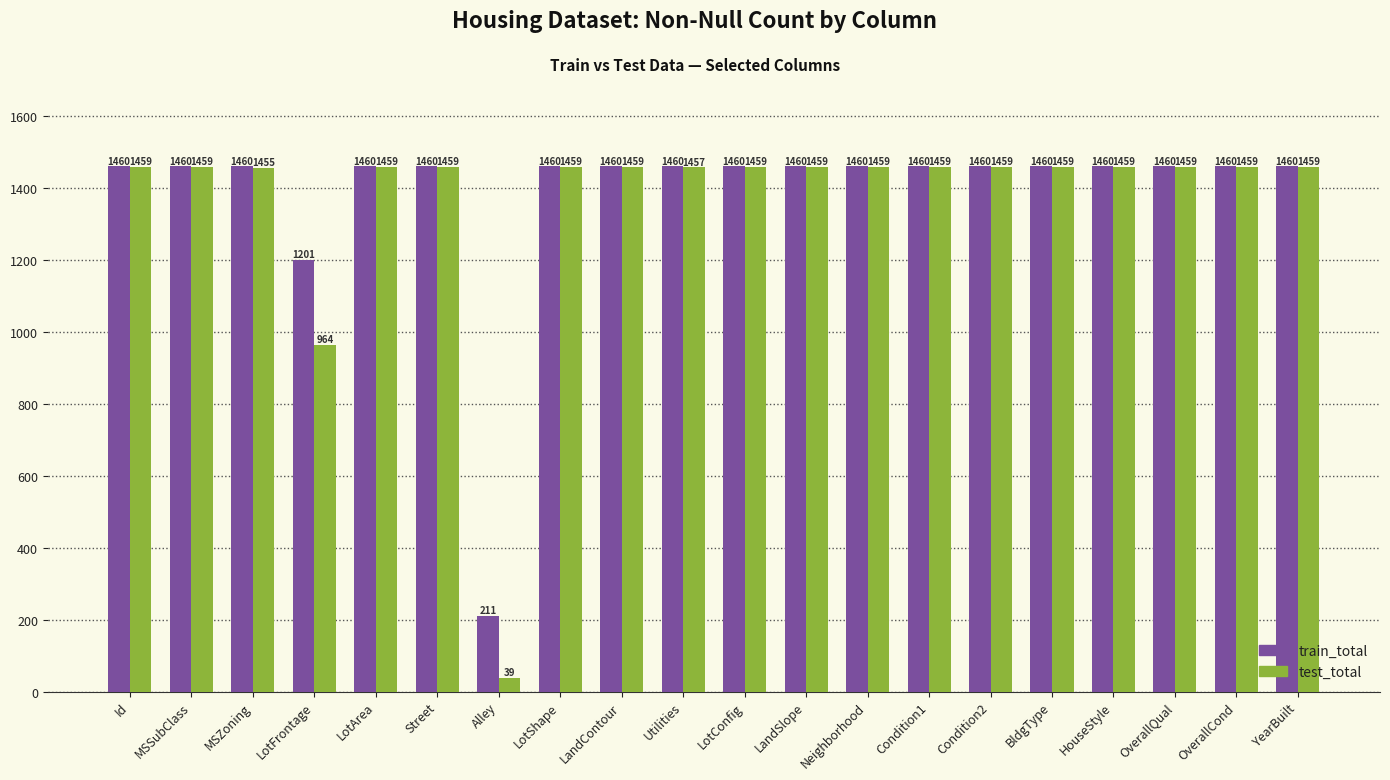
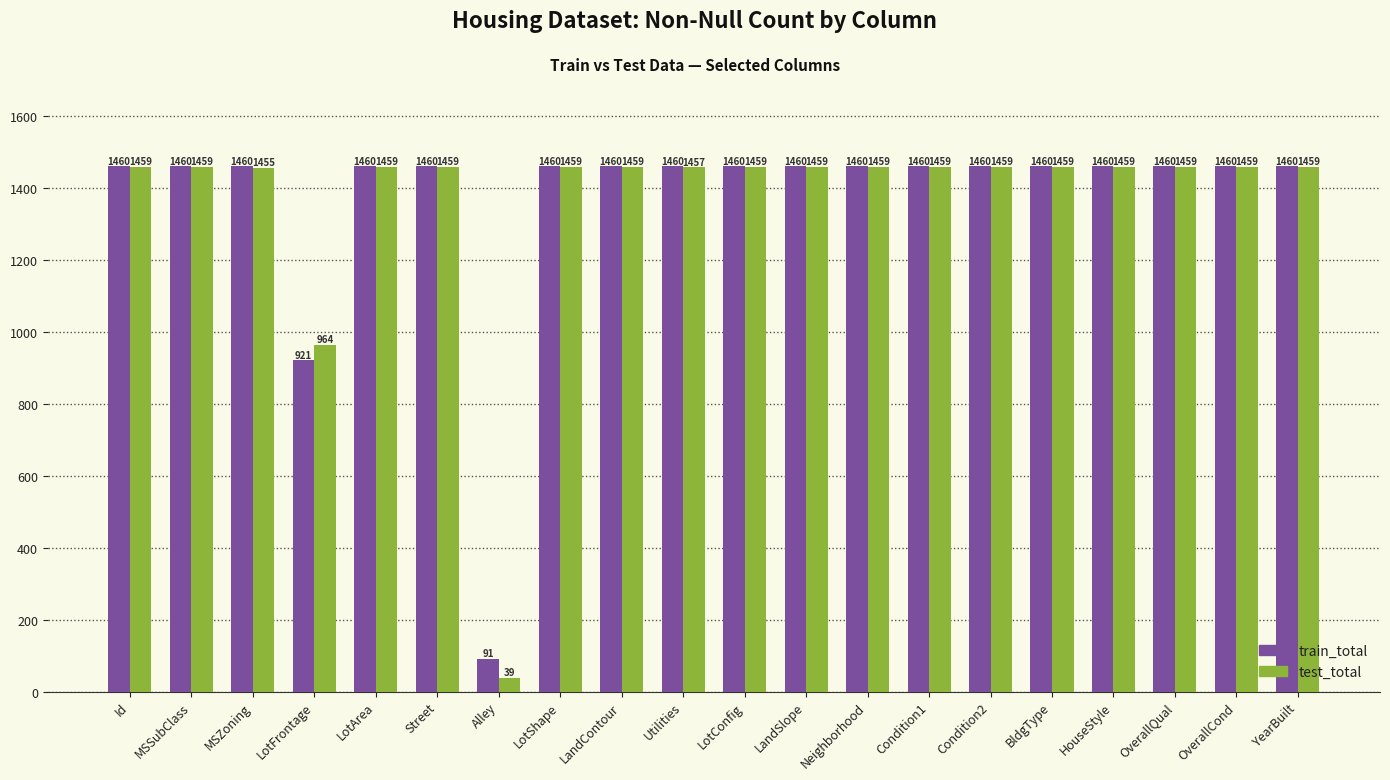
  {
    "train_total": {
      "Id": 1460,
      "MSSubClass": 1460,
      "MSZoning": 1460,
-     "LotFrontage": 1201,
+     "LotFrontage": 921,
      "LotArea": 1460,
      "Street": 1460,
-     "Alley": 211,
+     "Alley": 91,
      "LotShape": 1460,
      "LandContour": 1460,
      "Utilities": 1460,
      "LotConfig": 1460,
      "LandSlope": 1460,
      "Neighborhood": 1460,
      "Condition1": 1460,
      "Condition2": 1460,
      "BldgType": 1460,
      "HouseStyle": 1460,
      "OverallQual": 1460,
      "OverallCond": 1460,
      "YearBuilt": 1460
    },
    "test_total": {
      "Id": 1459,
      "MSSubClass": 1459,
      "MSZoning": 1455,
      "LotFrontage": 964,
      "LotArea": 1459,
      "Street": 1459,
      "Alley": 39,
      "LotShape": 1459,
      "LandContour": 1459,
      "Utilities": 1457,
      "LotConfig": 1459,
      "LandSlope": 1459,
      "Neighborhood": 1459,
      "Condition1": 1459,
      "Condition2": 1459,
      "BldgType": 1459,
      "HouseStyle": 1459,
      "OverallQual": 1459,
      "OverallCond": 1459,
      "YearBuilt": 1459
    }
  }
